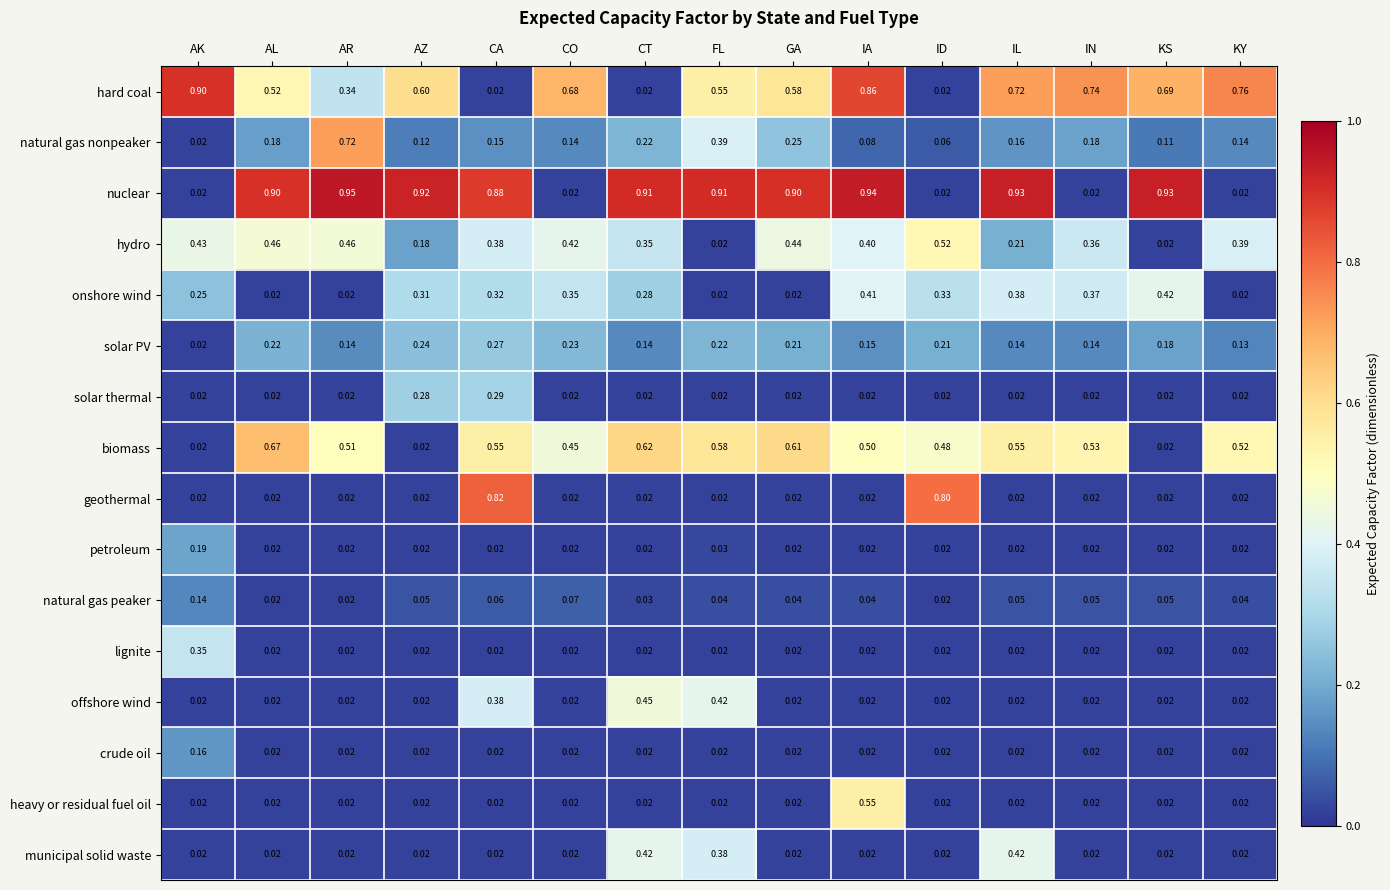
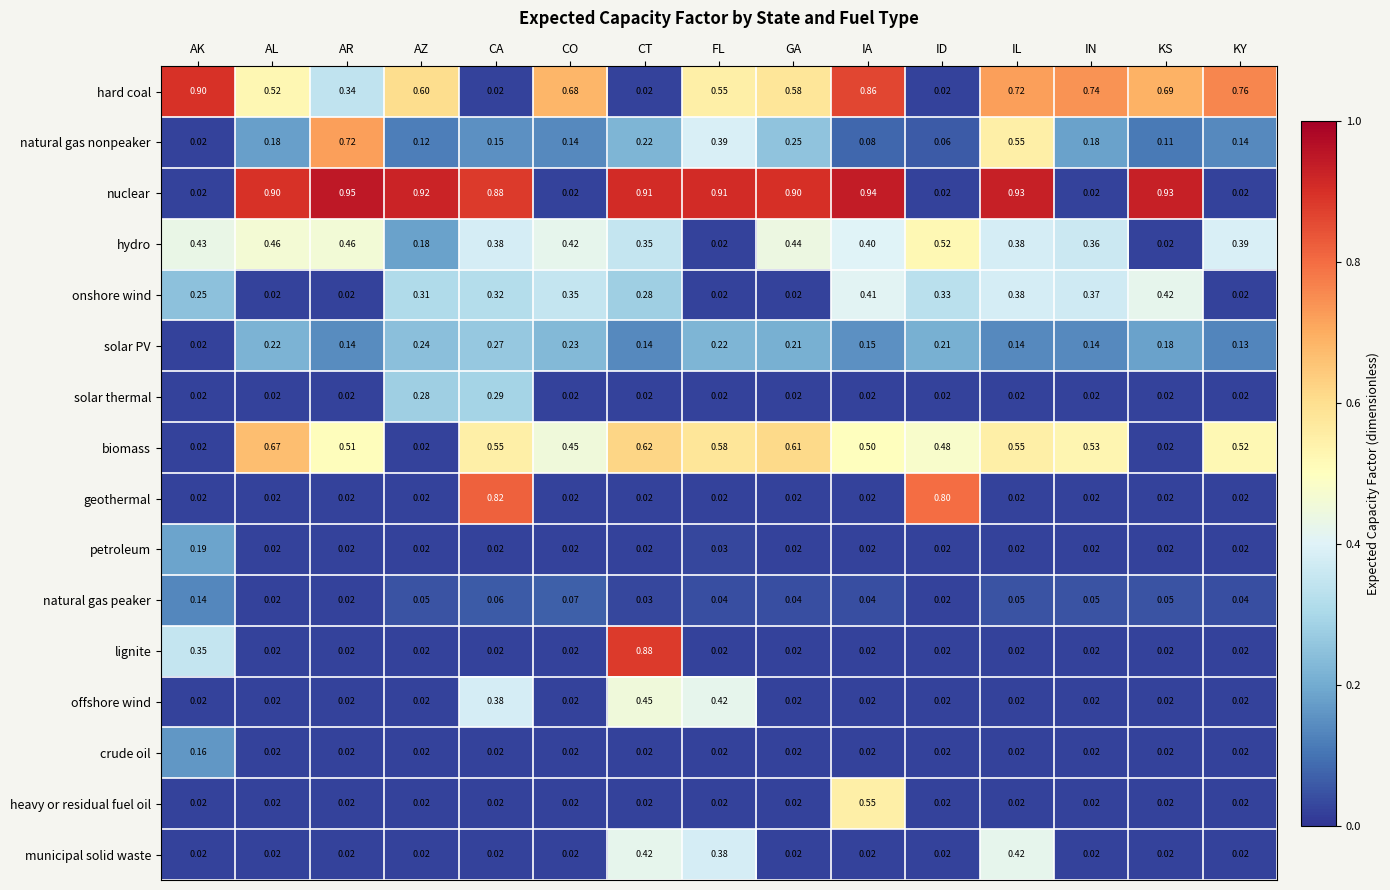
  {
    "natural gas nonpeaker": {
      "AK": 0.02,
      "AL": 0.18,
      "AR": 0.72,
      "AZ": 0.12,
      "CA": 0.15,
      "CO": 0.14,
      "CT": 0.22,
      "FL": 0.39,
      "GA": 0.25,
      "IA": 0.08,
      "ID": 0.06,
-     "IL": 0.16,
+     "IL": 0.55,
      "IN": 0.18,
      "KS": 0.11,
      "KY": 0.14
    },
    "hydro": {
      "AK": 0.43,
      "AL": 0.46,
      "AR": 0.46,
      "AZ": 0.18,
      "CA": 0.38,
      "CO": 0.42,
      "CT": 0.35,
      "FL": 0.02,
      "GA": 0.44,
      "IA": 0.40,
      "ID": 0.52,
-     "IL": 0.21,
+     "IL": 0.38,
      "IN": 0.36,
      "KS": 0.02,
      "KY": 0.39
    },
    "lignite": {
      "AK": 0.35,
      "AL": 0.02,
      "AR": 0.02,
      "AZ": 0.02,
      "CA": 0.02,
      "CO": 0.02,
-     "CT": 0.02,
+     "CT": 0.88,
      "FL": 0.02,
      "GA": 0.02,
      "IA": 0.02,
      "ID": 0.02,
      "IL": 0.02,
      "IN": 0.02,
      "KS": 0.02,
      "KY": 0.02
    }
  }
